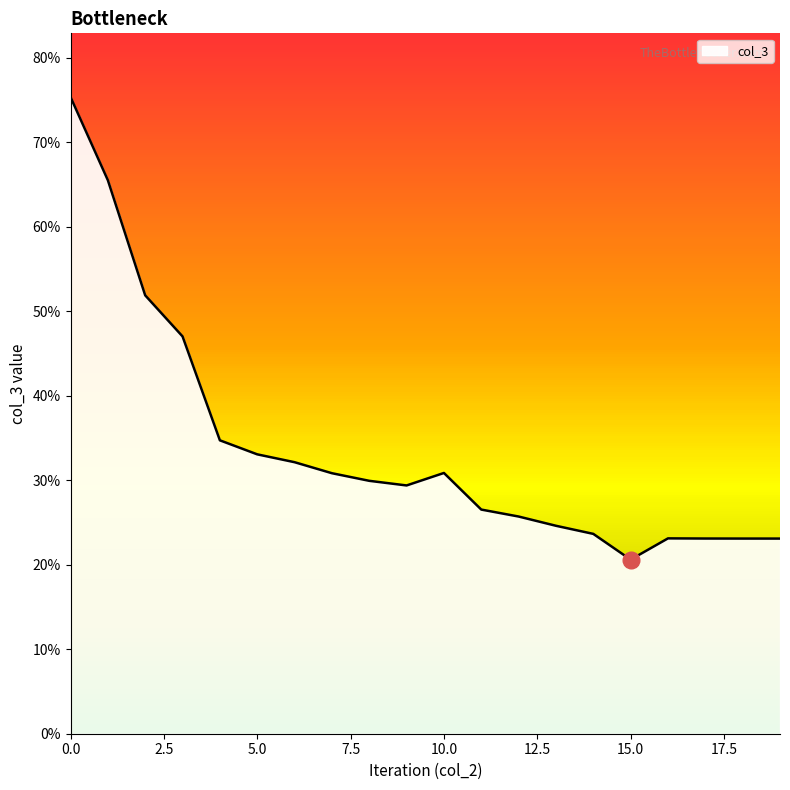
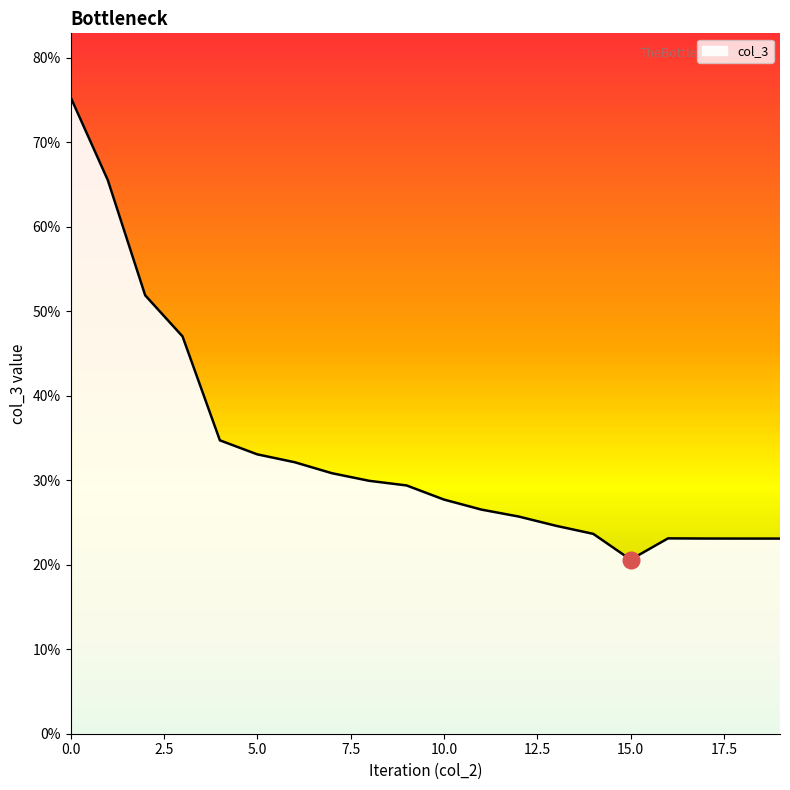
  {
    "col_3": {
      "5.0": "33%",
-     "10.0": "31%"
+     "10.0": "28%"
    }
  }
